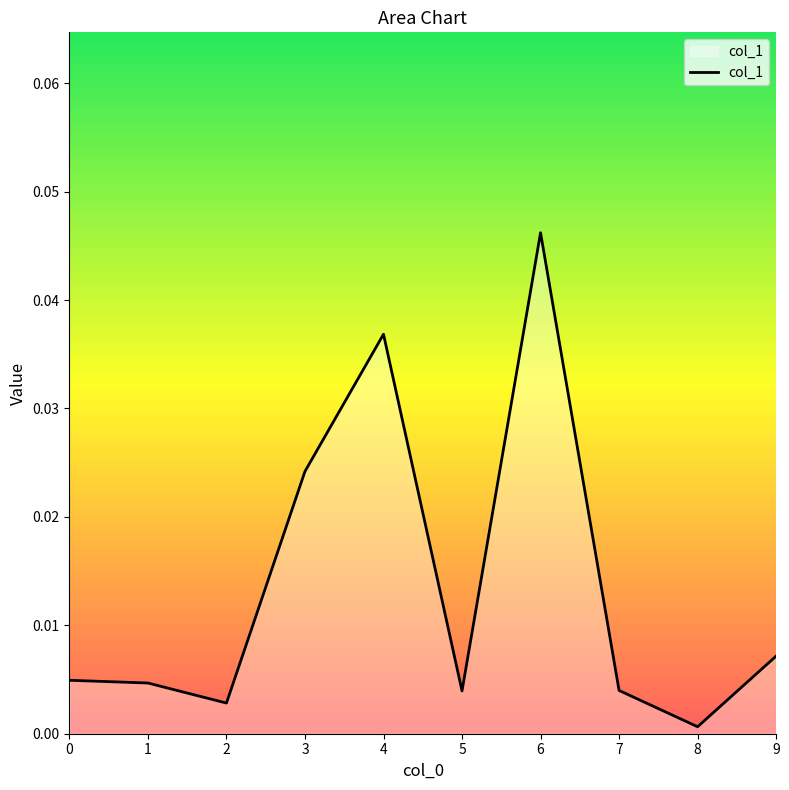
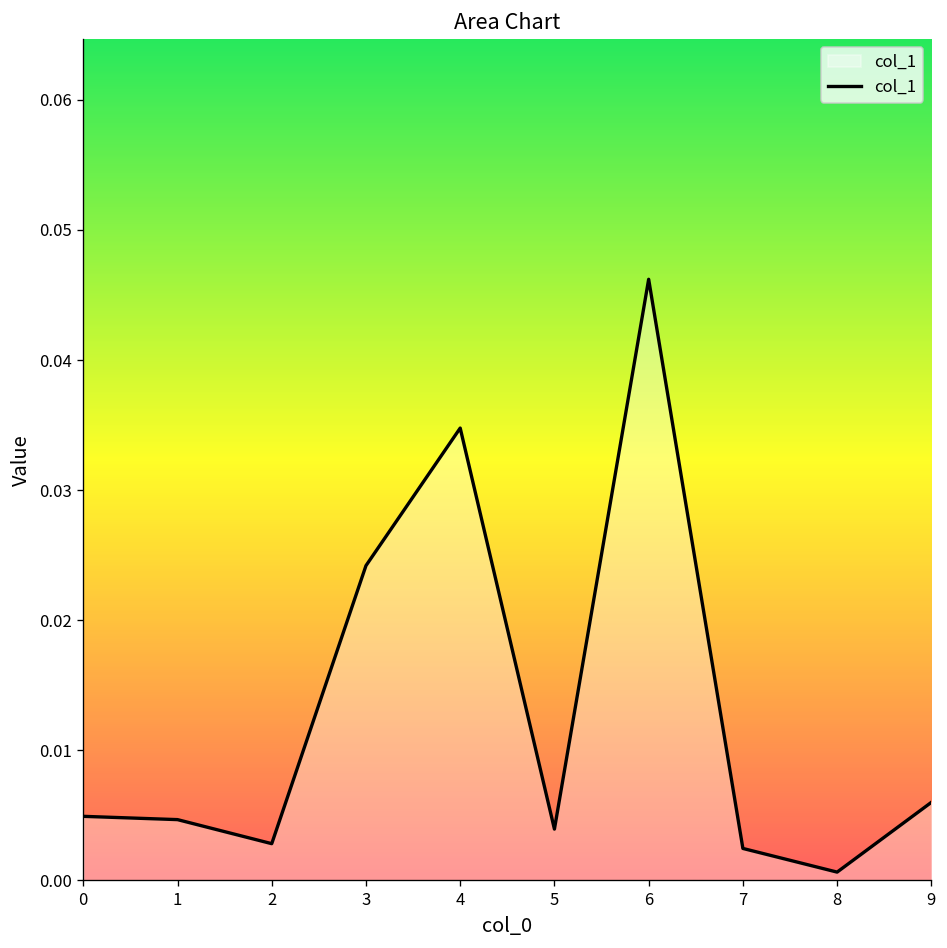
  {
    "0": 0.0049,
    "1": 0.0047,
    "2": 0.0028,
    "3": 0.0242,
-   "4": 0.0368,
+   "4": 0.0348,
    "5": 0.0039,
    "6": 0.0462,
-   "7": 0.0040,
+   "7": 0.0025,
    "8": 0.0006,
-   "9": 0.0072
+   "9": 0.0060
  }
